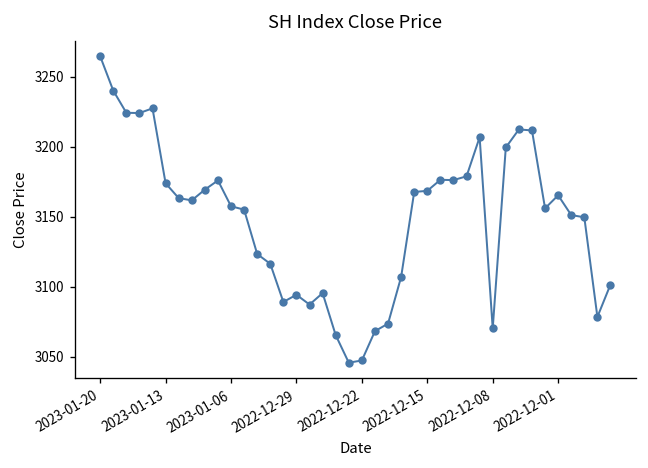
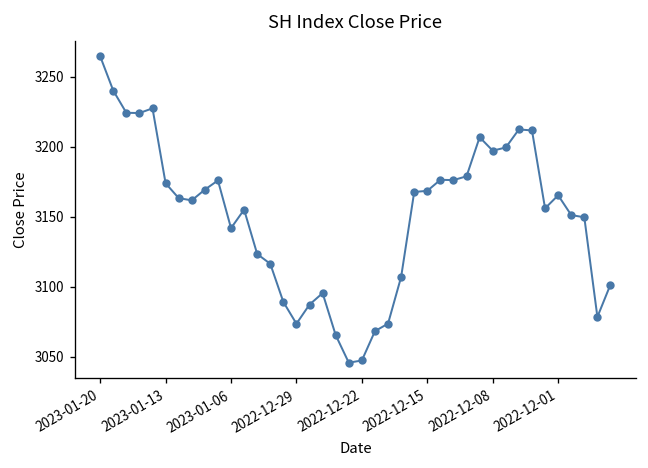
  {
    "2023-01-20": 3265,
    "2023-01-13": 3174,
-   "2023-01-06": 3158,
-   "2022-12-29": 3094,
+   "2023-01-06": 3142,
+   "2022-12-29": 3074,
    "2022-12-22": 3047,
    "2022-12-15": 3169,
-   "2022-12-08": 3070,
+   "2022-12-08": 3197,
    "2022-12-01": 3165
  }
